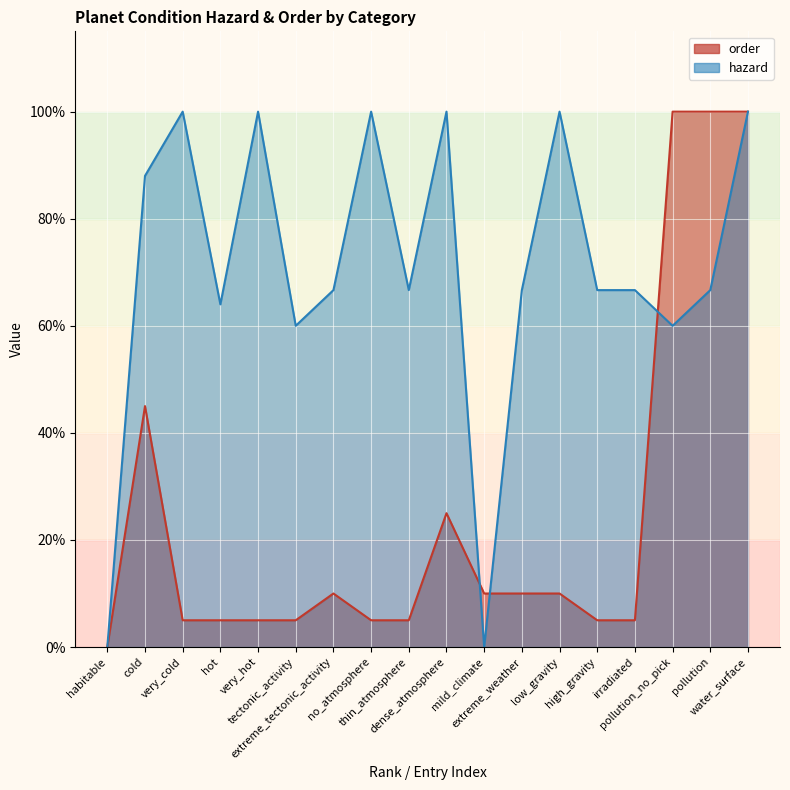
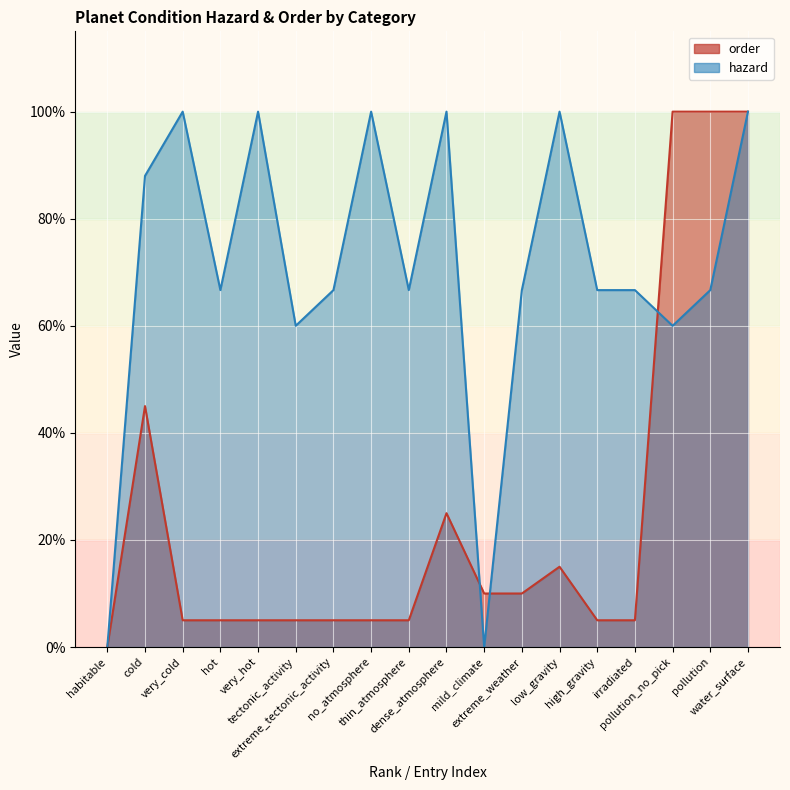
  {
    "order": {
      "cold": "45%",
      "very_cold": "5%",
      "hot": "5%",
      "very_hot": "5%",
      "tectonic_activity": "5%",
-     "extreme_tectonic_activity": "10%",
+     "extreme_tectonic_activity": "5%",
      "no_atmosphere": "5%",
      "thin_atmosphere": "5%",
      "dense_atmosphere": "25%",
      "mild_climate": "10%",
      "extreme_weather": "10%",
-     "low_gravity": "10%",
+     "low_gravity": "15%",
      "high_gravity": "5%",
      "irradiated": "5%",
      "pollution_no_pick": "100%",
      "pollution": "100%"
    },
    "hazard": {
      "cold": "88%",
      "very_cold": "100%",
-     "hot": "64%",
+     "hot": "67%",
      "very_hot": "100%",
      "tectonic_activity": "60%",
      "extreme_tectonic_activity": "67%",
      "no_atmosphere": "100%",
      "thin_atmosphere": "67%",
      "dense_atmosphere": "100%",
      "mild_climate": "0%",
      "extreme_weather": "67%",
      "low_gravity": "100%",
      "high_gravity": "67%",
      "irradiated": "67%",
      "pollution_no_pick": "60%",
      "pollution": "67%"
    }
  }
